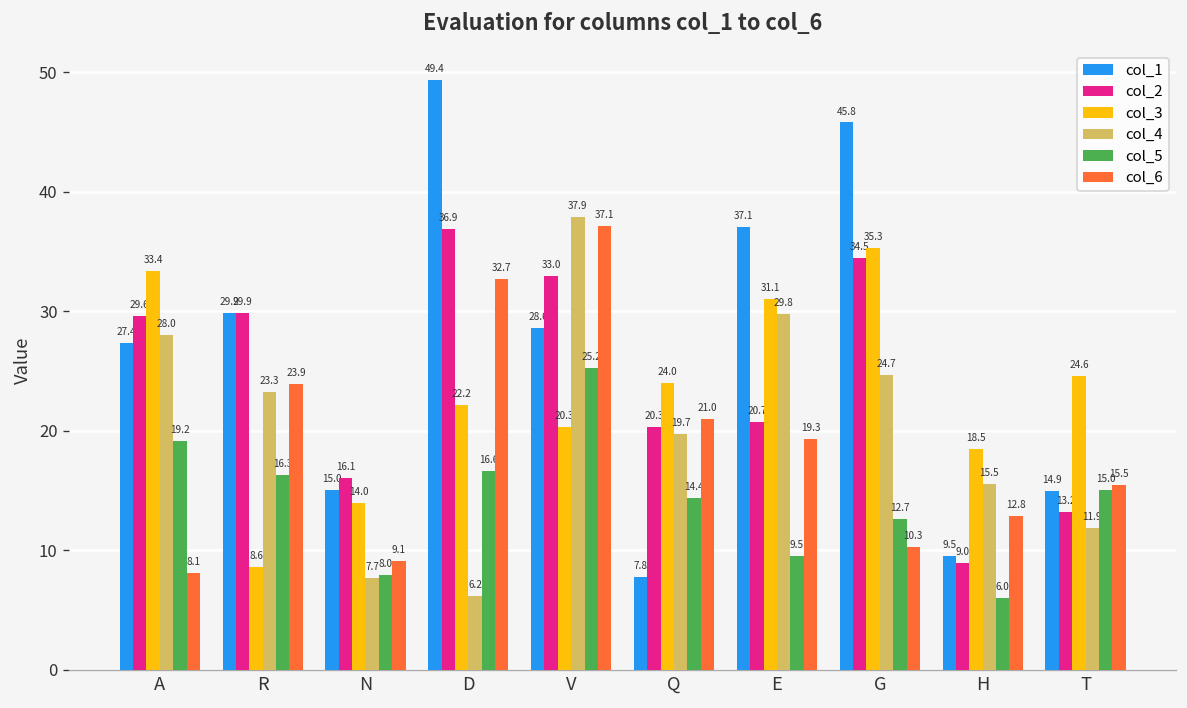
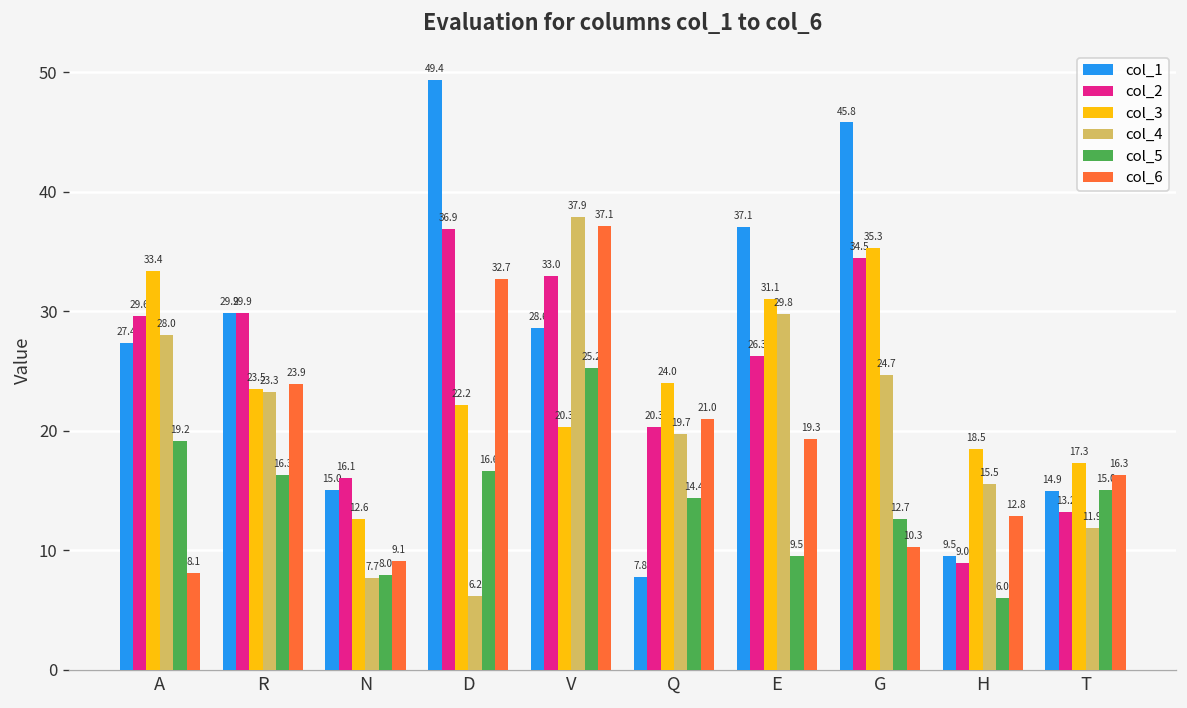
  {
    "col_1": {
      "A": 27.4,
      "N": 15.0,
      "D": 49.4,
      "V": 28.6,
      "Q": 7.8,
      "E": 37.1,
      "G": 45.8,
      "H": 9.5,
      "T": 14.9
    },
    "col_2": {
      "A": 29.6,
      "N": 16.1,
      "D": 36.9,
      "V": 33.0,
      "Q": 20.3,
-     "E": 20.7,
+     "E": 26.3,
      "G": 34.5,
      "H": 9.0,
      "T": 13.2
    },
    "col_3": {
      "A": 33.4,
-     "R": 8.6,
-     "N": 14.0,
+     "R": 23.5,
+     "N": 12.6,
      "D": 22.2,
      "V": 20.3,
      "Q": 24.0,
      "E": 31.1,
      "G": 35.3,
      "H": 18.5,
-     "T": 24.6
+     "T": 17.3
    },
    "col_4": {
      "A": 28.0,
      "N": 7.7,
      "D": 6.2,
      "V": 37.9,
      "Q": 19.7,
      "E": 29.8,
      "G": 24.7,
      "H": 15.5,
      "T": 11.9
    },
    "col_5": {
      "A": 19.2,
      "R": 16.3,
      "N": 8.0,
      "D": 16.6,
      "V": 25.2,
      "Q": 14.4,
      "E": 9.5,
      "G": 12.7,
      "H": 6.0,
      "T": 15.0
    },
    "col_6": {
      "A": 8.1,
      "R": 23.9,
      "N": 9.1,
      "D": 32.7,
      "V": 37.1,
      "Q": 21.0,
      "E": 19.3,
      "G": 10.3,
      "H": 12.8,
-     "T": 15.5
+     "T": 16.3
    }
  }
